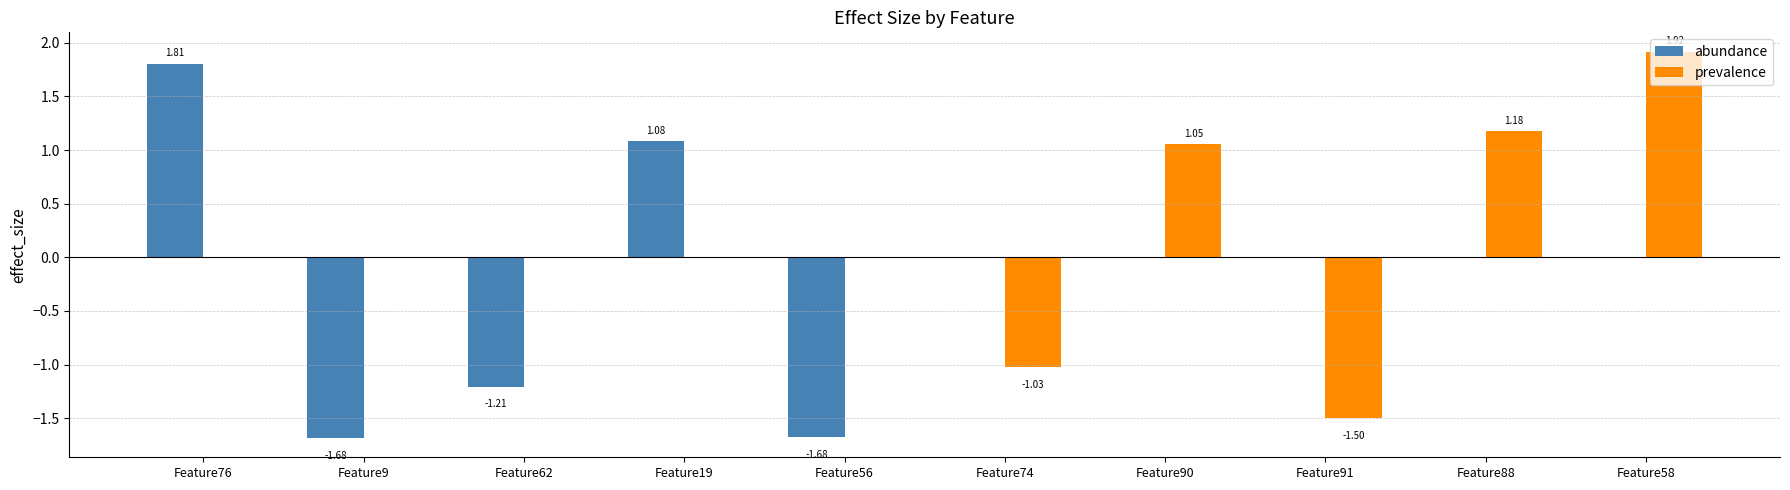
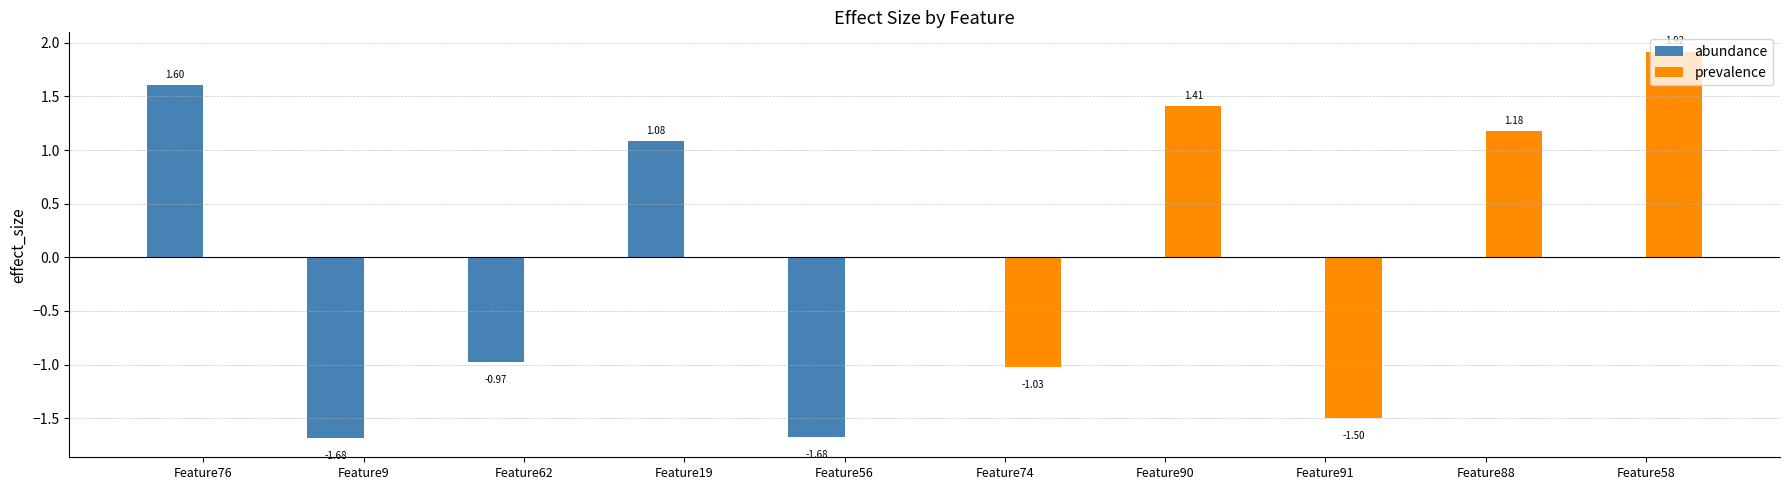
  {
    "abundance": {
-     "Feature76": 1.81,
+     "Feature76": 1.60,
      "Feature9": -1.68,
-     "Feature62": -1.21,
+     "Feature62": -0.97,
      "Feature19": 1.08,
      "Feature56": -1.68
    },
    "prevalence": {
      "Feature74": -1.03,
-     "Feature90": 1.05,
+     "Feature90": 1.41,
      "Feature91": -1.50,
      "Feature88": 1.18
    }
  }
